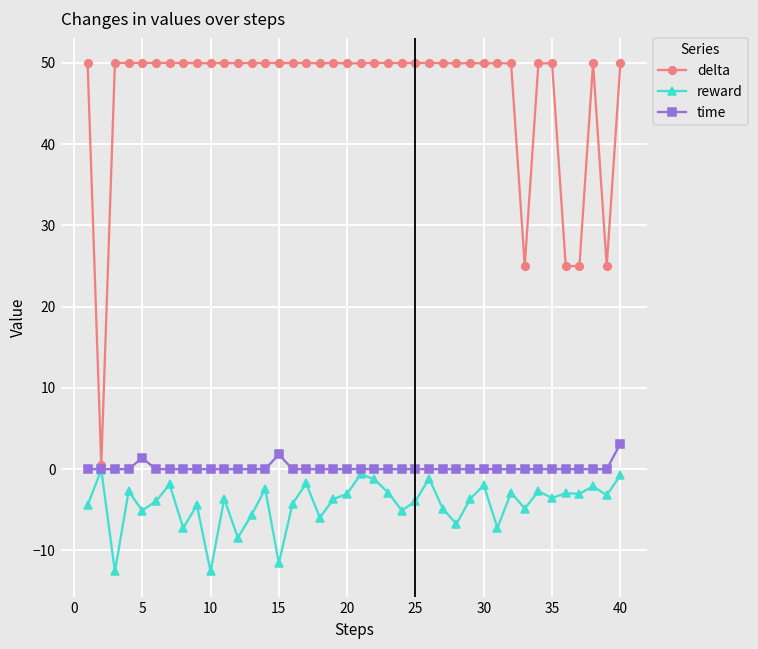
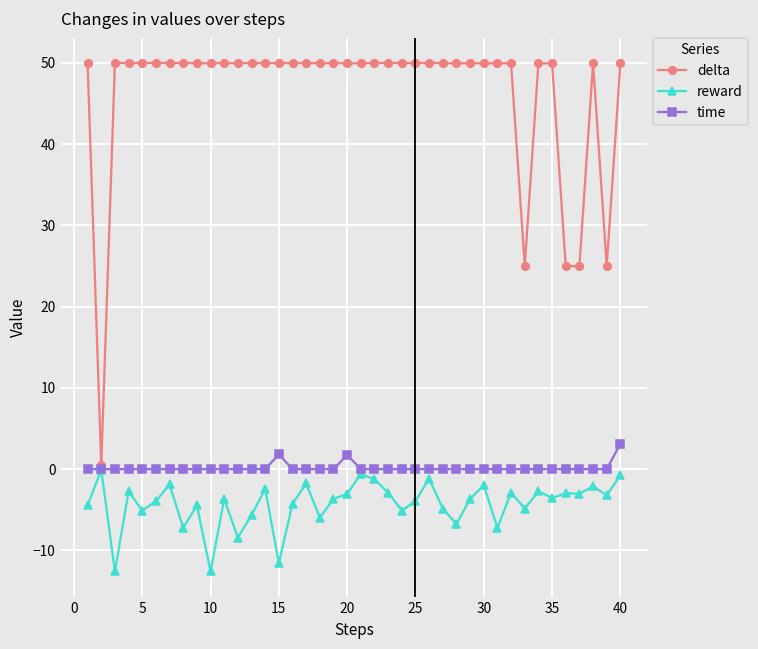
  {
    "delta": {
      "5": 50,
      "10": 50,
      "15": 50,
      "20": 50,
      "25": 50,
      "30": 50,
      "35": 50,
      "40": 50
    },
    "reward": {
      "5": -5,
      "10": -13,
      "15": -12,
      "20": -3,
      "25": -4,
      "30": -2,
      "35": -4,
      "40": -1
    },
    "time": {
-     "5": 1,
+     "5": 0,
      "10": 0,
      "15": 2,
-     "20": 0,
+     "20": 2,
      "25": 0,
      "30": 0,
      "35": 0,
      "40": 3
    }
  }
